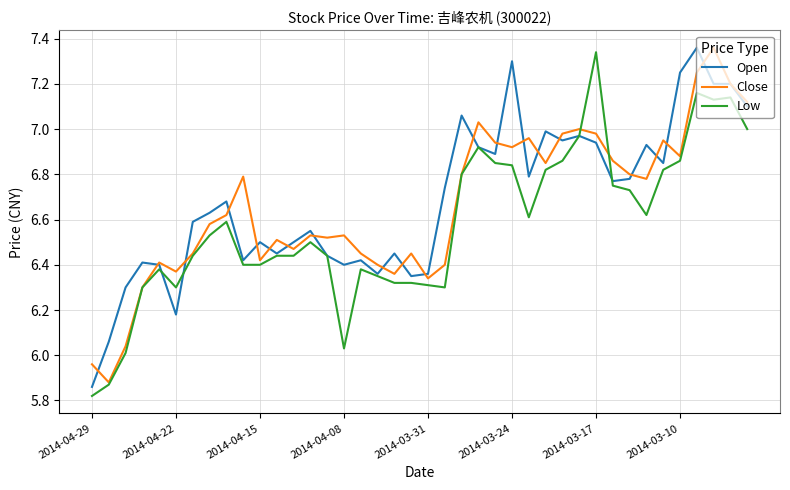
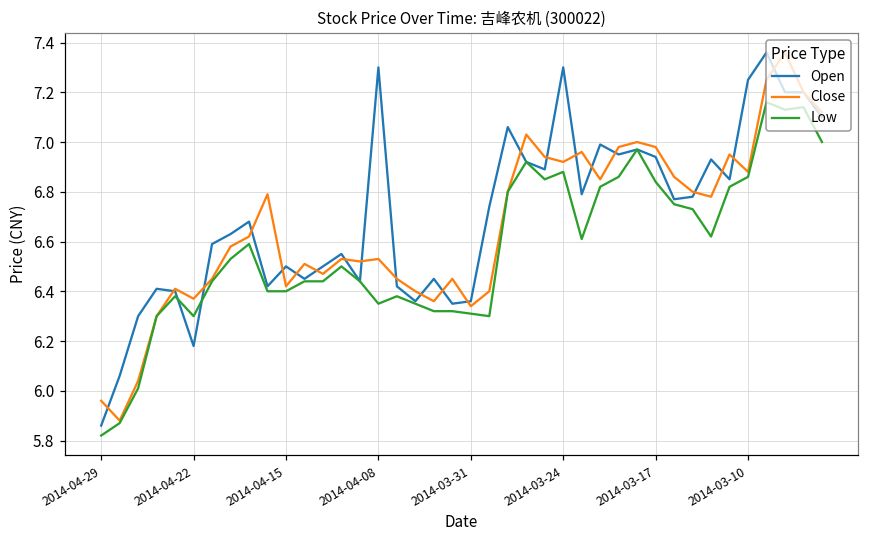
  {
    "Open": {
      "2014-04-29": 5.86,
      "2014-04-22": 6.18,
      "2014-04-15": 6.5,
-     "2014-04-08": 6.4,
+     "2014-04-08": 7.3,
      "2014-03-31": 6.36,
      "2014-03-24": 7.3,
      "2014-03-17": 6.94,
      "2014-03-10": 7.25
    },
    "Close": {
      "2014-04-29": 5.96,
      "2014-04-22": 6.37,
      "2014-04-15": 6.42,
      "2014-04-08": 6.53,
      "2014-03-31": 6.34,
      "2014-03-24": 6.92,
      "2014-03-17": 6.98,
      "2014-03-10": 6.88
    },
    "Low": {
      "2014-04-29": 5.82,
      "2014-04-22": 6.30,
      "2014-04-15": 6.40,
-     "2014-04-08": 6.03,
+     "2014-04-08": 6.35,
      "2014-03-31": 6.31,
-     "2014-03-24": 6.84,
-     "2014-03-17": 7.34,
+     "2014-03-24": 6.88,
+     "2014-03-17": 6.84,
      "2014-03-10": 6.86
    }
  }
